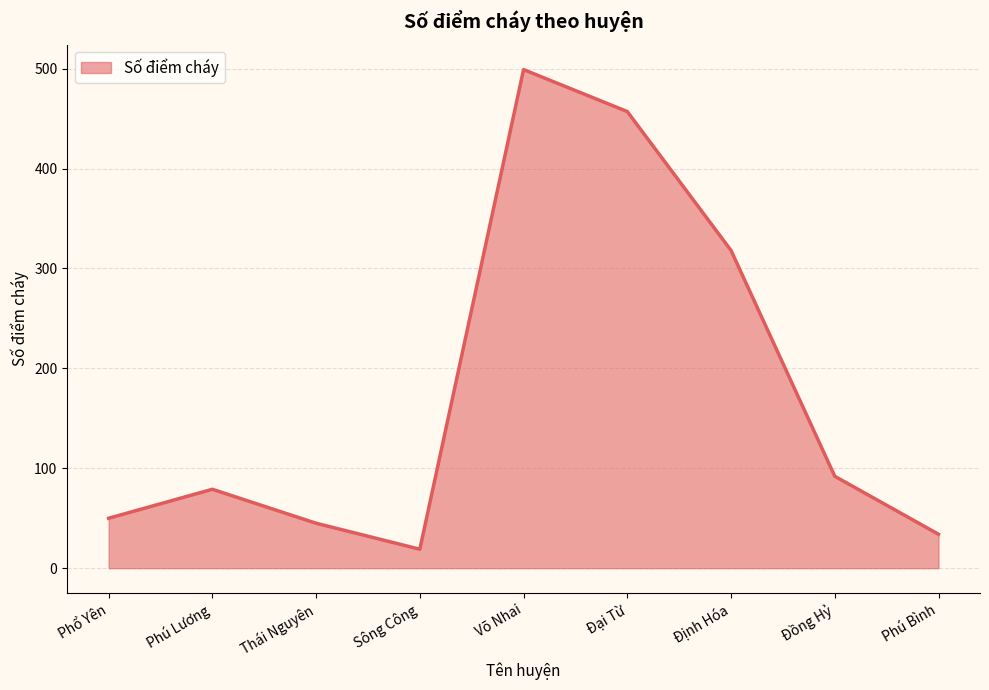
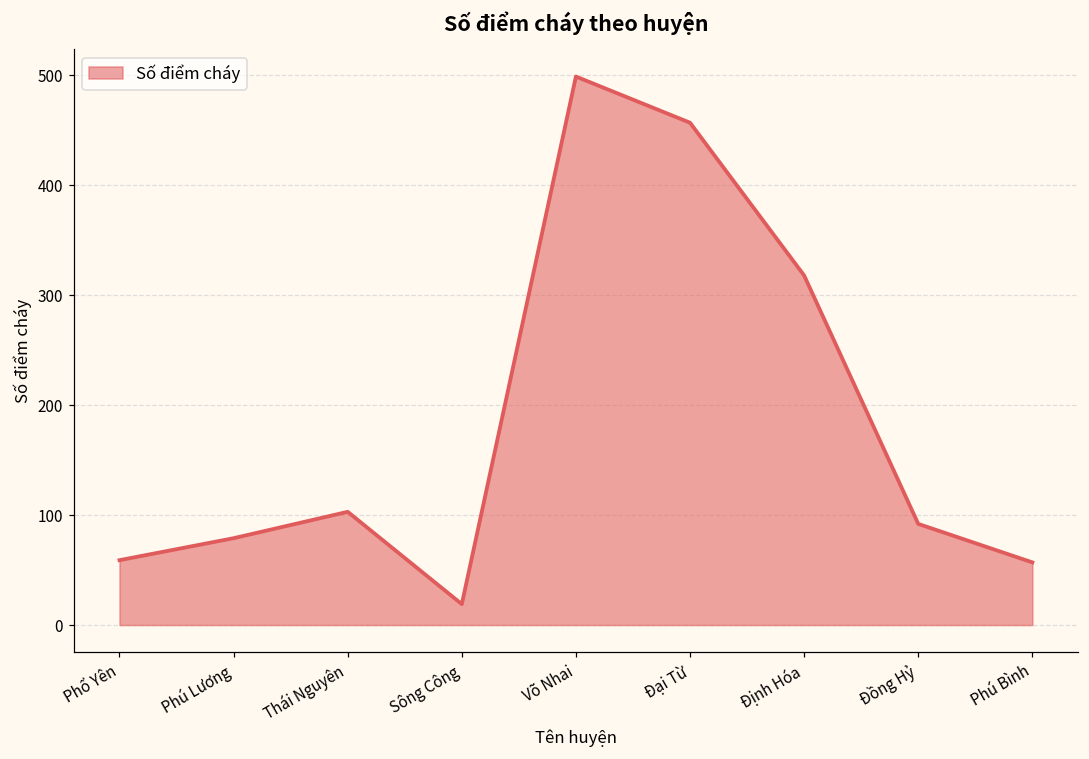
  {
-   "Phổ Yên": 50,
+   "Phổ Yên": 60,
    "Phú Lương": 80,
-   "Thái Nguyên": 50,
+   "Thái Nguyên": 100,
    "Sông Công": 20,
    "Võ Nhai": 500,
    "Đại Từ": 460,
    "Định Hóa": 320,
    "Đồng Hỷ": 90,
-   "Phú Bình": 30
+   "Phú Bình": 60
  }
